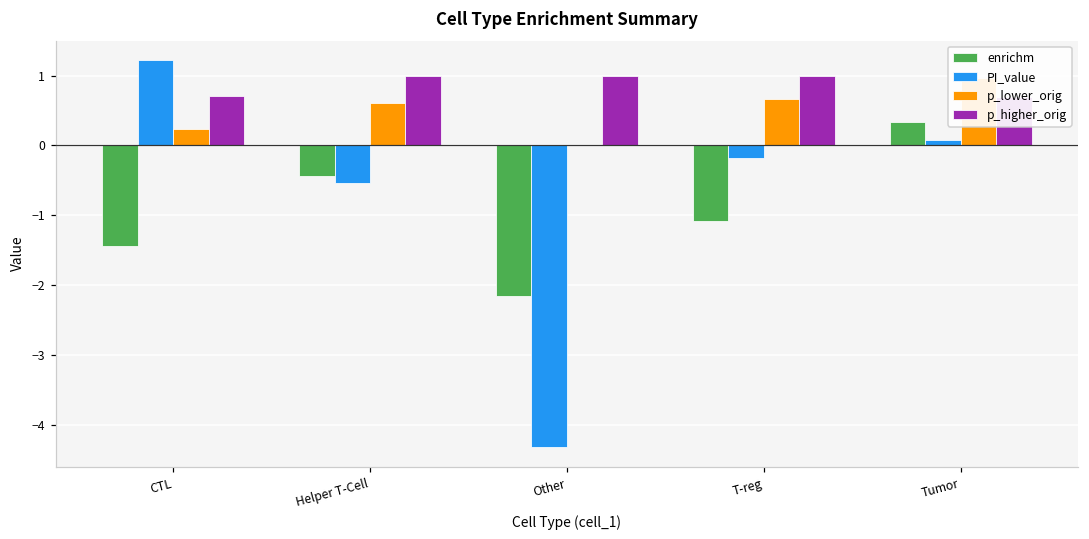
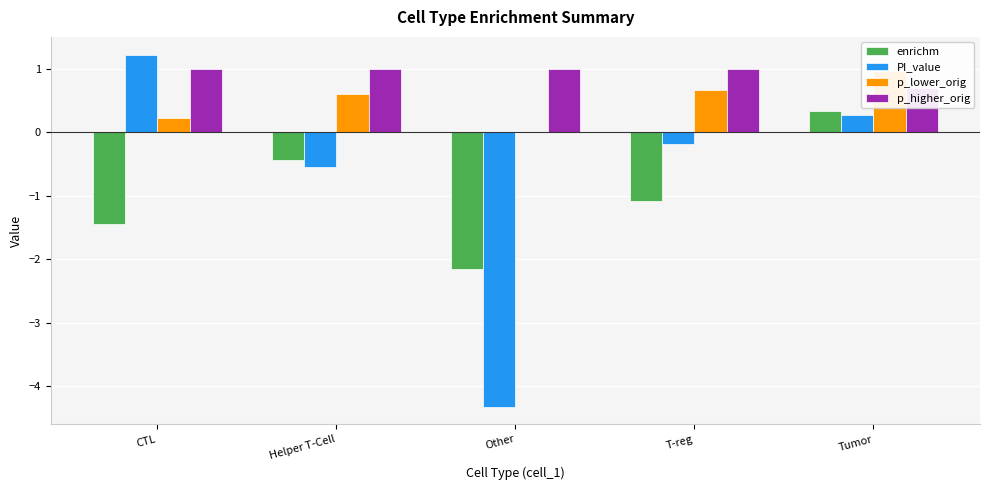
  {
    "enrichm": {
      "CTL": -1.4,
      "Helper T-Cell": -0.4,
      "Other": -2.2,
      "T-reg": -1.1,
      "Tumor": 0.3
    },
    "PI_value": {
      "CTL": 1.2,
      "Helper T-Cell": -0.5,
      "Other": -4.3,
      "T-reg": -0.2,
-     "Tumor": 0.1
+     "Tumor": 0.3
    },
    "p_lower_orig": {
      "CTL": 0.2,
      "Helper T-Cell": 0.6,
      "Other": 0.0,
      "T-reg": 0.7
    },
    "p_higher_orig": {
-     "CTL": 0.7,
+     "CTL": 1.0,
      "Helper T-Cell": 1.0,
      "Other": 1.0,
      "T-reg": 1.0
    }
  }
